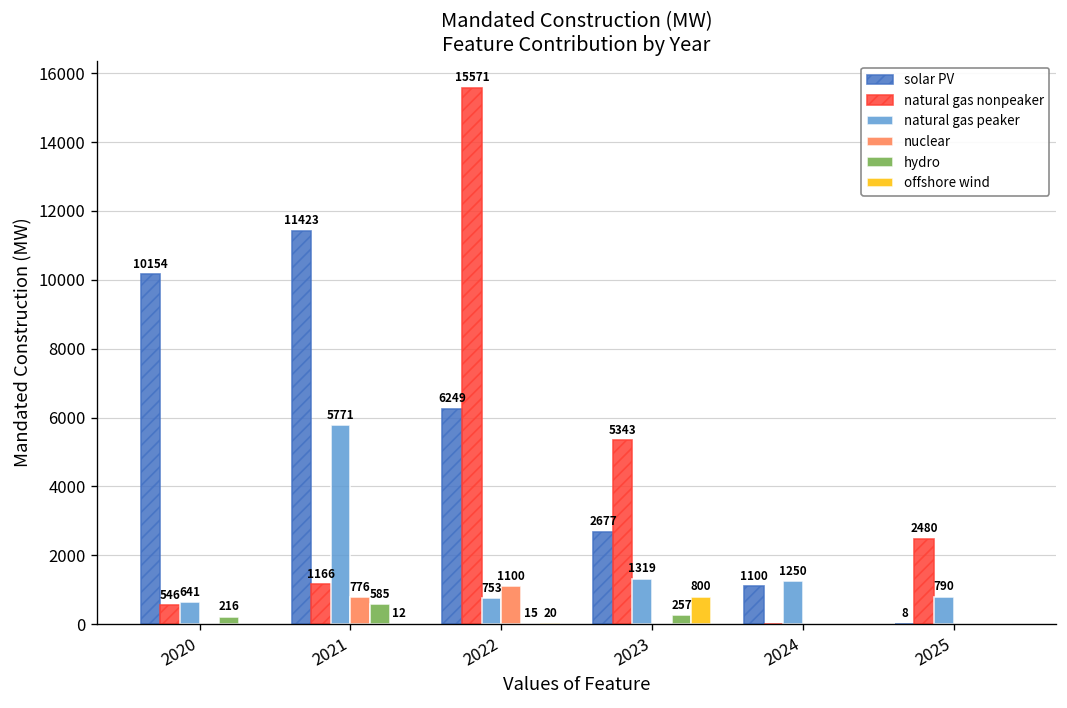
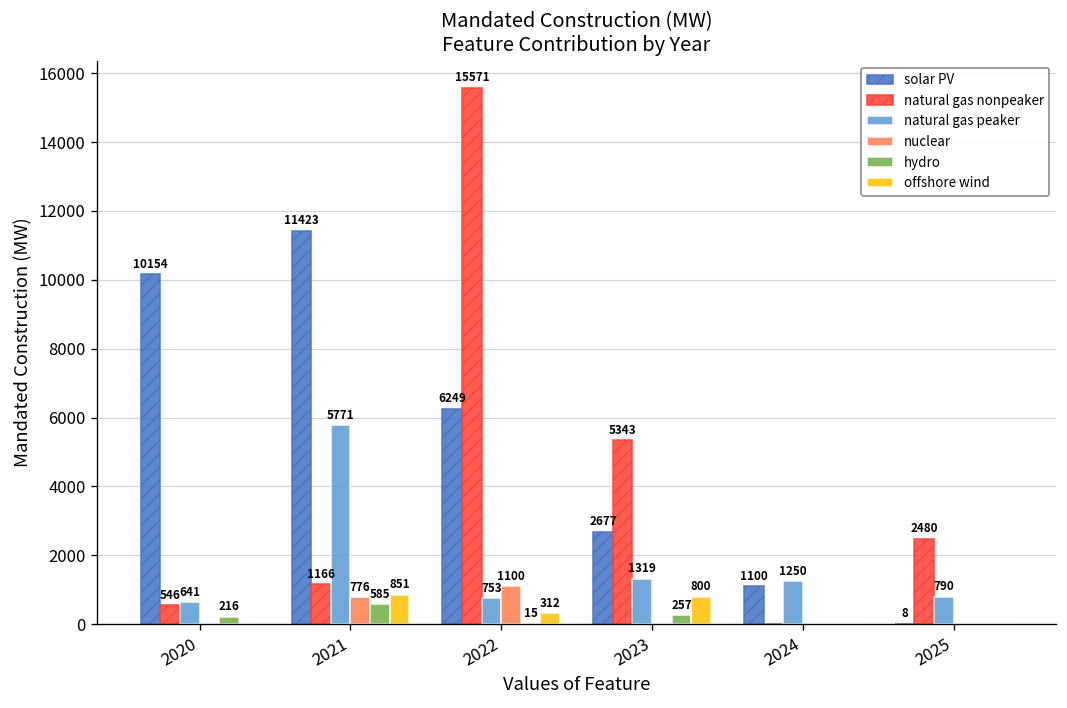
  {
    "natural gas nonpeaker": {
      "2020": 546,
      "2021": 1166,
      "2022": 15571,
      "2023": 5343,
      "2025": 2480
    },
    "nuclear": {
      "2021": 776,
      "2022": 1100
    },
    "hydro": {
      "2020": 216,
      "2021": 585,
      "2022": 15,
      "2023": 257
    },
    "offshore wind": {
-     "2021": 12,
-     "2022": 20,
+     "2021": 851,
+     "2022": 312,
      "2023": 800
    }
  }
